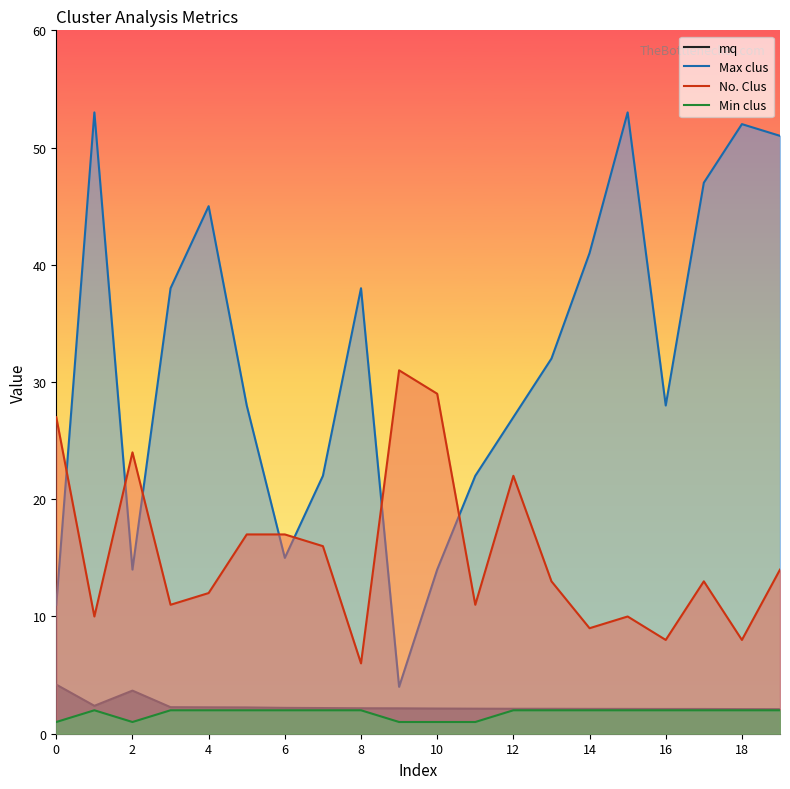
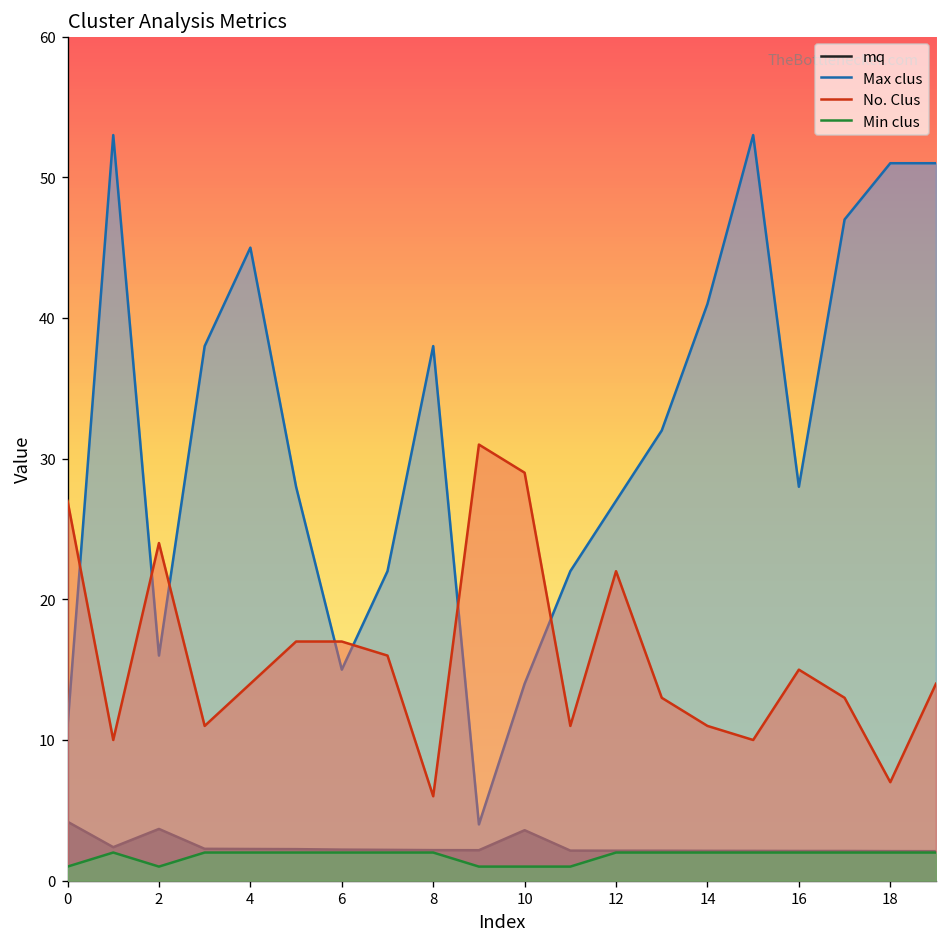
  {
    "mq": {
      "0": 4.2,
      "2": 3.7,
      "4": 2.3,
-     "10": 2.1
+     "10": 3.6
    },
    "Max clus": {
      "0": 11,
-     "2": 14,
+     "2": 16,
      "4": 45,
      "6": 15,
      "8": 38,
      "10": 14,
      "12": 27,
      "14": 41,
      "16": 28,
-     "18": 52
+     "18": 51
    },
    "No. Clus": {
      "0": 27,
      "2": 24,
-     "4": 12,
+     "4": 14,
      "6": 17,
      "8": 6,
      "10": 29,
      "12": 22,
-     "14": 9,
-     "16": 8,
-     "18": 8
+     "14": 11,
+     "16": 15,
+     "18": 7
    },
    "Min clus": {
      "0": 1.0,
      "2": 1.0,
      "4": 2.0,
      "10": 1.0
    }
  }
